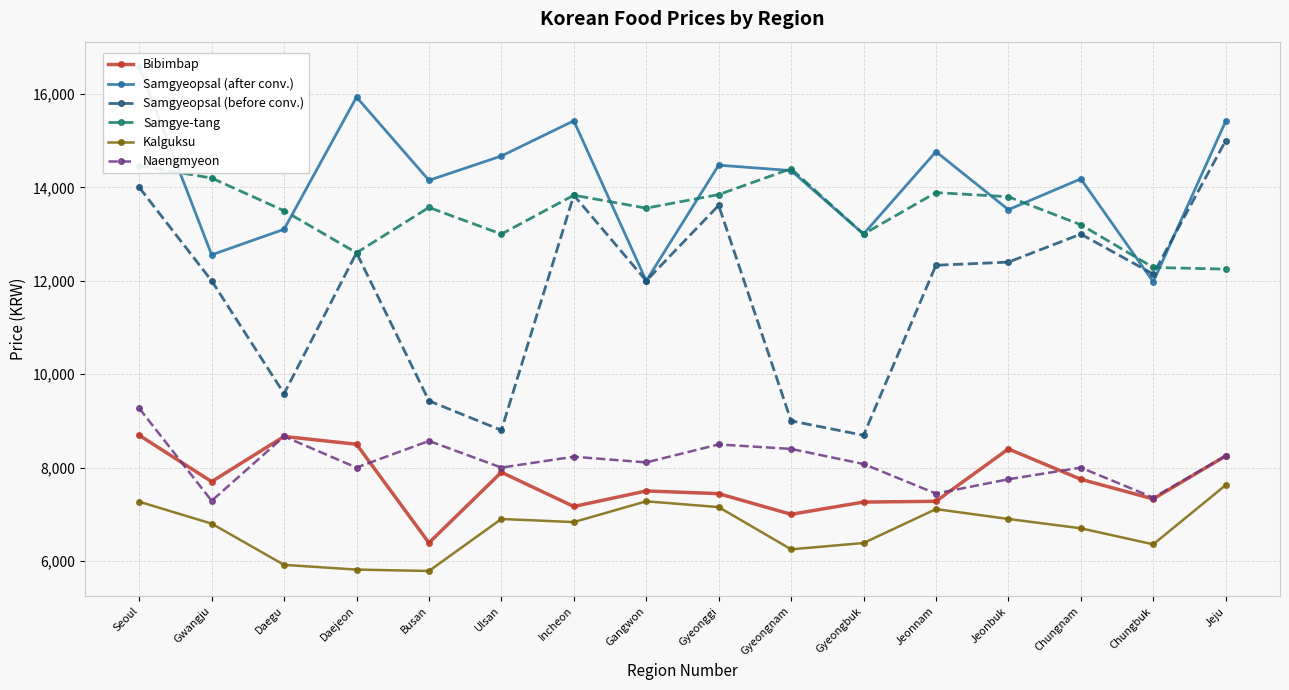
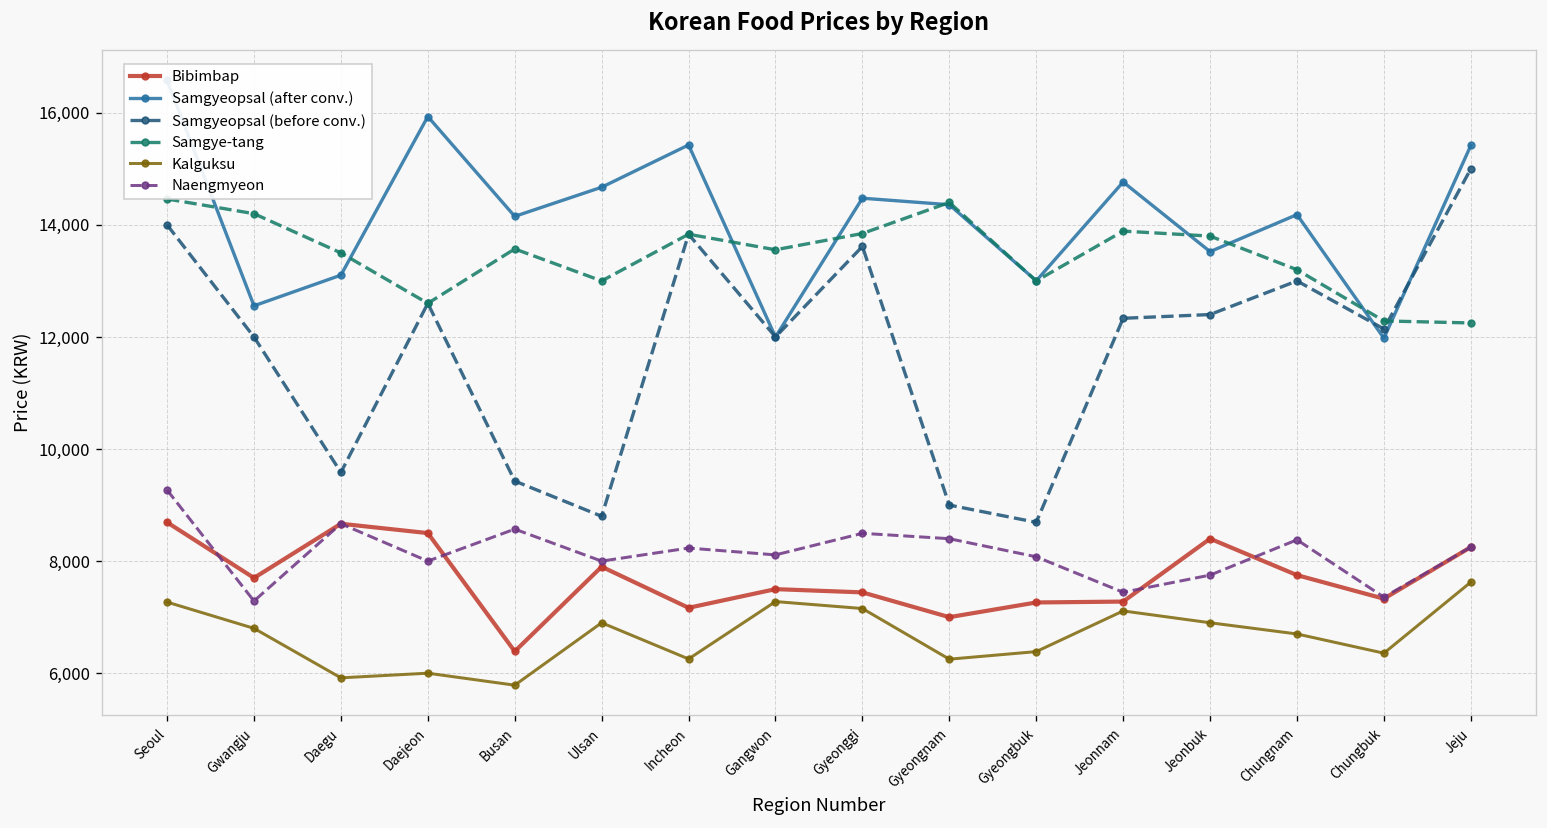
  {
    "Bibimbap": {
      "Seoul": "8,700",
      "Gwangju": "7,700",
      "Daejeon": "8,500",
      "Busan": "6,400",
      "Ulsan": "7,900",
      "Incheon": "7,200",
      "Gangwon": "7,500",
      "Gyeonggi": "7,400",
      "Gyeongnam": "7,000",
      "Gyeongbuk": "7,300",
      "Jeonnam": "7,300",
      "Jeonbuk": "8,400",
      "Chungnam": "7,800"
    },
    "Kalguksu": {
      "Seoul": "7,300",
      "Gwangju": "6,800",
      "Daegu": "5,900",
-     "Daejeon": "5,800",
+     "Daejeon": "6,000",
      "Busan": "5,800",
      "Ulsan": "6,900",
-     "Incheon": "6,800",
+     "Incheon": "6,300",
      "Gangwon": "7,300",
      "Gyeonggi": "7,200",
      "Gyeongnam": "6,300",
      "Gyeongbuk": "6,400",
      "Jeonnam": "7,100",
      "Jeonbuk": "6,900",
      "Chungnam": "6,700",
      "Chungbuk": "6,400",
      "Jeju": "7,600"
    },
    "Naengmyeon": {
      "Seoul": "9,300",
      "Gwangju": "7,300",
      "Daejeon": "8,000",
      "Busan": "8,600",
      "Ulsan": "8,000",
      "Incheon": "8,200",
      "Gangwon": "8,100",
      "Gyeonggi": "8,500",
      "Gyeongnam": "8,400",
      "Gyeongbuk": "8,100",
      "Jeonnam": "7,400",
      "Jeonbuk": "7,800",
-     "Chungnam": "8,000"
+     "Chungnam": "8,400"
    }
  }
